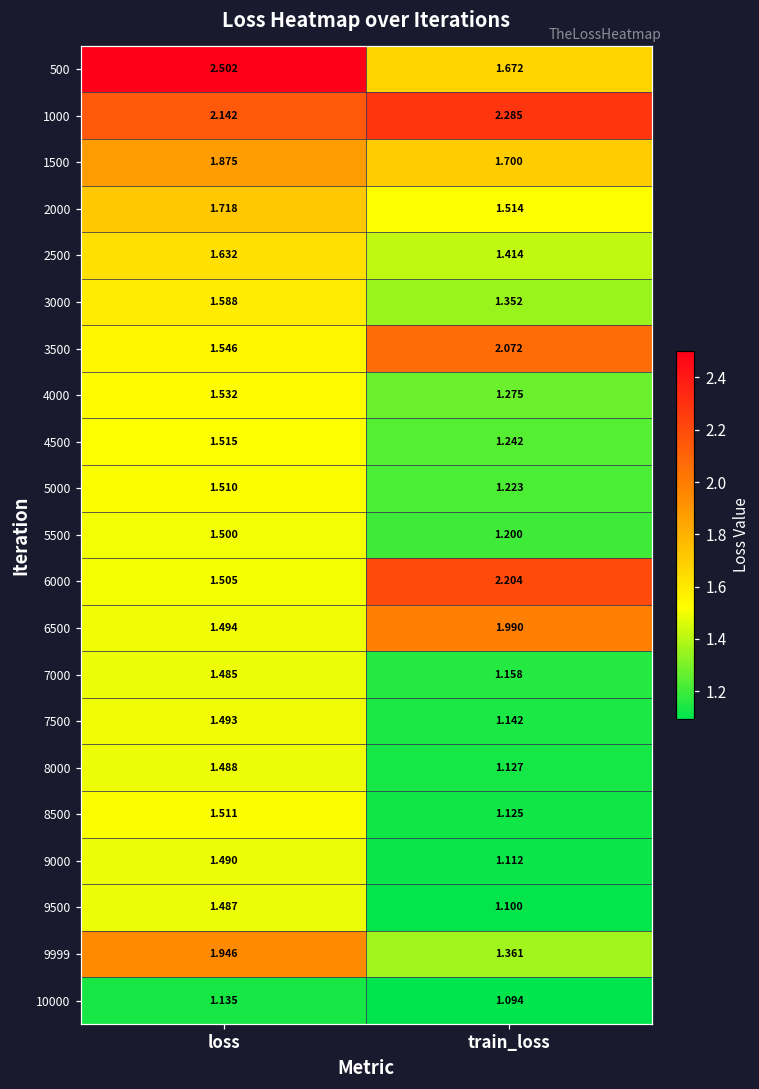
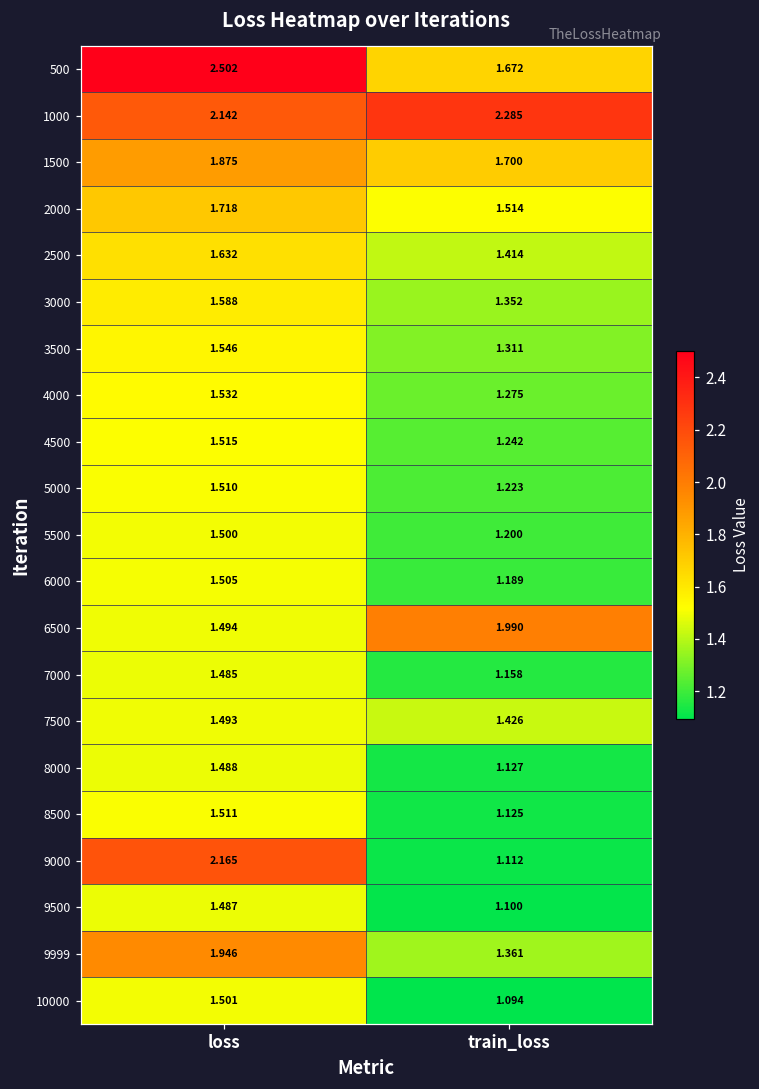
  {
    "500": {
      "loss": 2.502,
      "train_loss": 1.672
    },
    "1000": {
      "loss": 2.142,
      "train_loss": 2.285
    },
    "1500": {
      "loss": 1.875,
      "train_loss": 1.700
    },
    "2000": {
      "loss": 1.718,
      "train_loss": 1.514
    },
    "2500": {
      "loss": 1.632,
      "train_loss": 1.414
    },
    "3000": {
      "loss": 1.588,
      "train_loss": 1.352
    },
    "3500": {
      "loss": 1.546,
-     "train_loss": 2.072
+     "train_loss": 1.311
    },
    "4000": {
      "loss": 1.532,
      "train_loss": 1.275
    },
    "4500": {
      "loss": 1.515,
      "train_loss": 1.242
    },
    "5000": {
      "loss": 1.510,
      "train_loss": 1.223
    },
    "5500": {
      "loss": 1.500,
      "train_loss": 1.200
    },
    "6000": {
      "loss": 1.505,
-     "train_loss": 2.204
+     "train_loss": 1.189
    },
    "6500": {
      "loss": 1.494,
      "train_loss": 1.990
    },
    "7000": {
      "loss": 1.485,
      "train_loss": 1.158
    },
    "7500": {
      "loss": 1.493,
-     "train_loss": 1.142
+     "train_loss": 1.426
    },
    "8000": {
      "loss": 1.488,
      "train_loss": 1.127
    },
    "8500": {
      "loss": 1.511,
      "train_loss": 1.125
    },
    "9000": {
-     "loss": 1.490,
+     "loss": 2.165,
      "train_loss": 1.112
    },
    "9500": {
      "loss": 1.487,
      "train_loss": 1.100
    },
    "9999": {
      "loss": 1.946,
      "train_loss": 1.361
    },
    "10000": {
-     "loss": 1.135,
+     "loss": 1.501,
      "train_loss": 1.094
    }
  }
